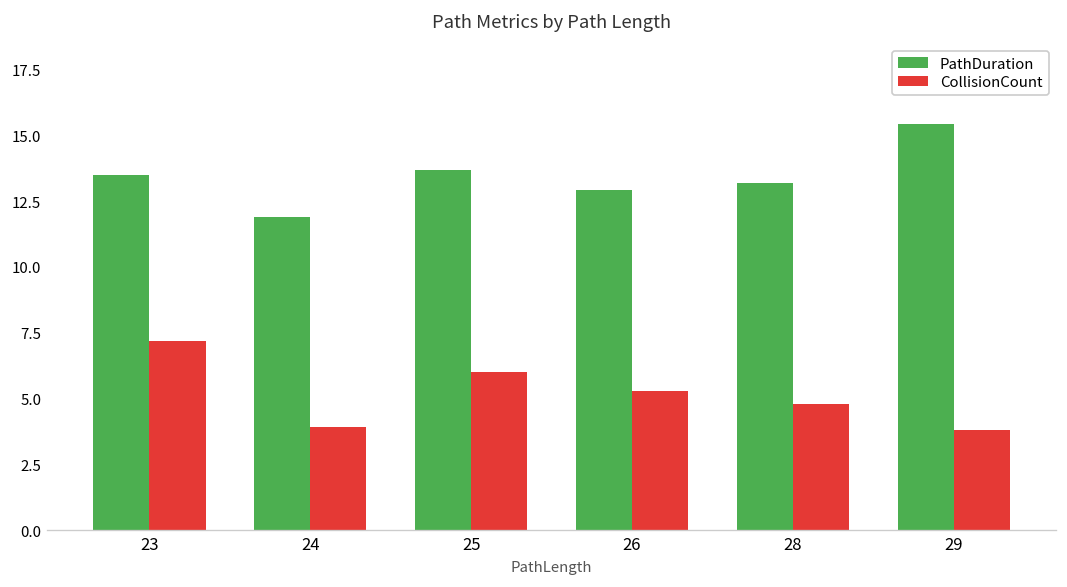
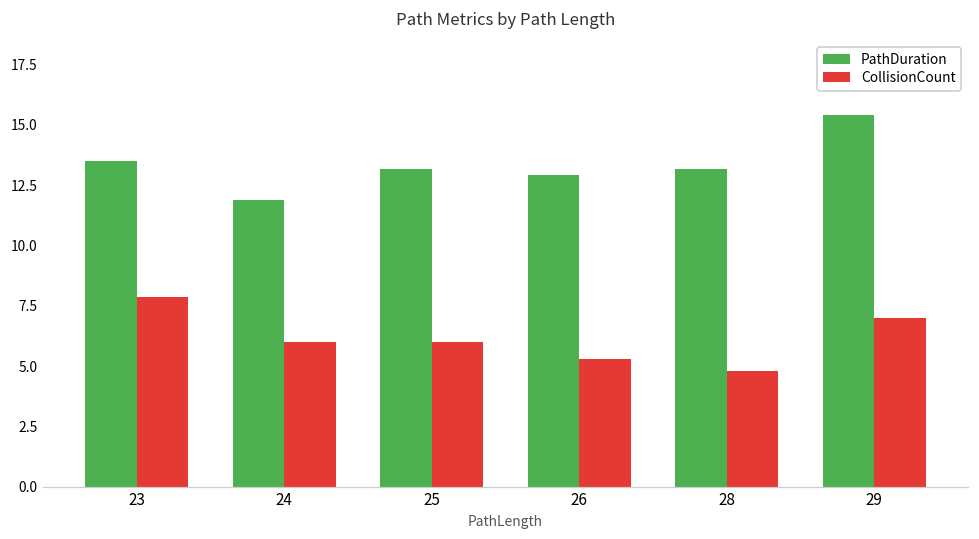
  {
    "PathDuration": {
      "23": 13.5,
      "24": 11.9,
-     "25": 13.7,
+     "25": 13.2,
      "26": 12.9,
      "28": 13.2,
      "29": 15.4
    },
    "CollisionCount": {
-     "23": 7.2,
-     "24": 3.9,
+     "23": 7.9,
+     "24": 6.0,
      "25": 6.0,
      "26": 5.3,
      "28": 4.8,
-     "29": 3.8
+     "29": 7.0
    }
  }
